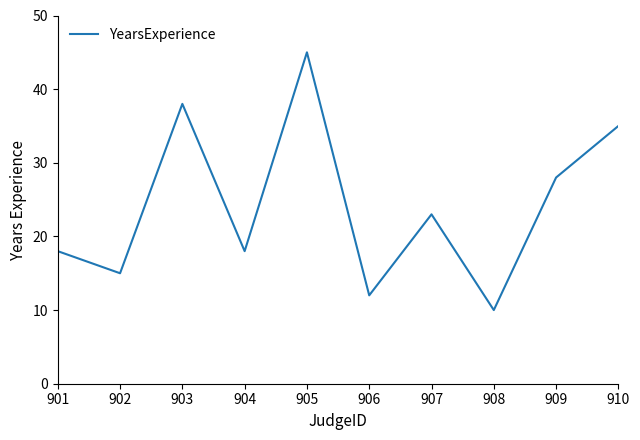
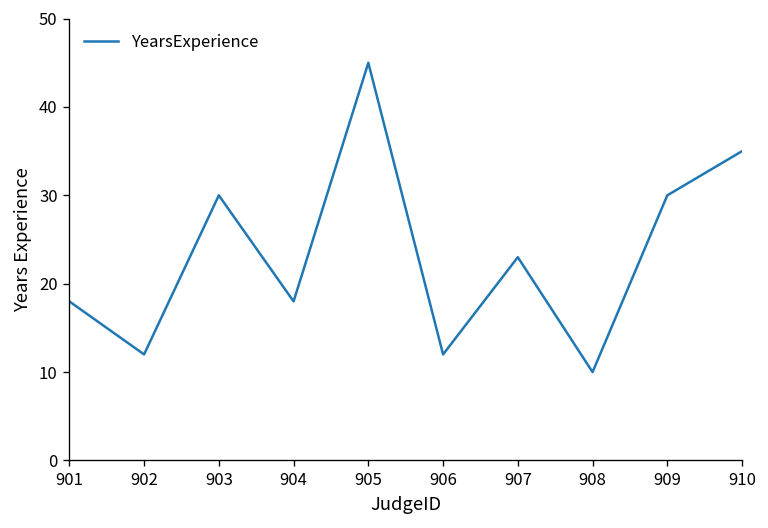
  {
    "901": 18,
-   "902": 15,
-   "903": 38,
+   "902": 12,
+   "903": 30,
    "904": 18,
    "905": 45,
    "906": 12,
    "907": 23,
    "908": 10,
-   "909": 28,
+   "909": 30,
    "910": 35
  }
